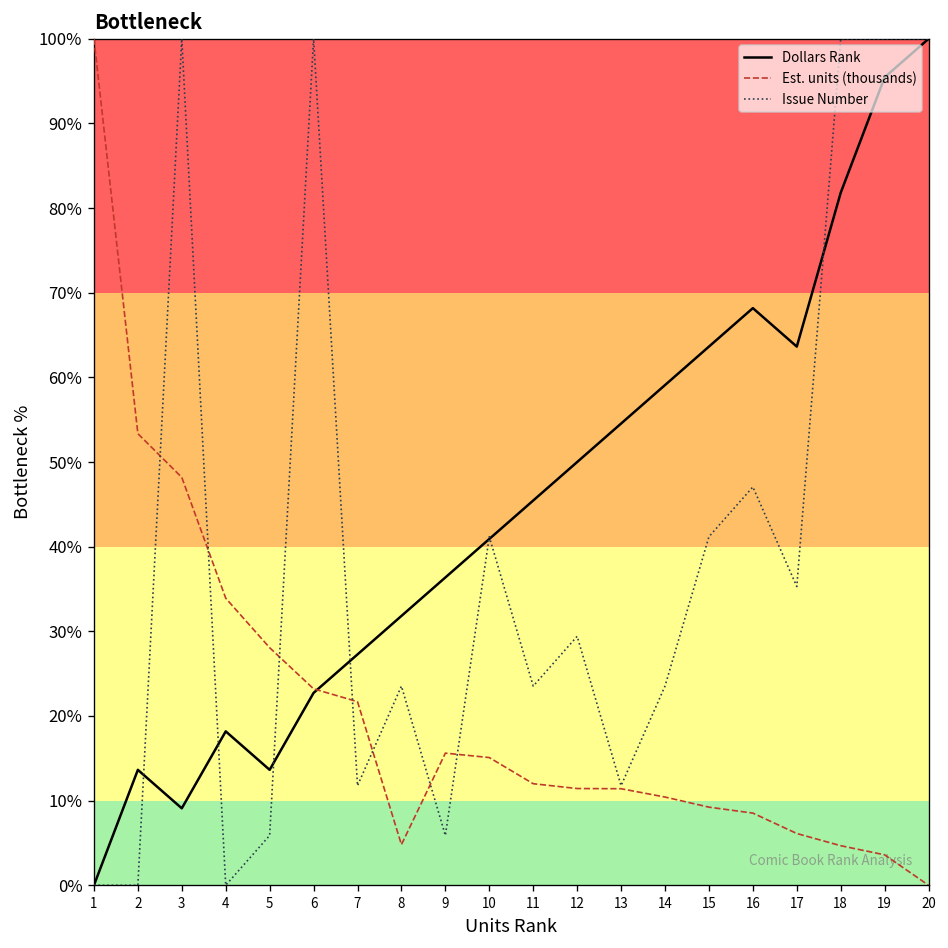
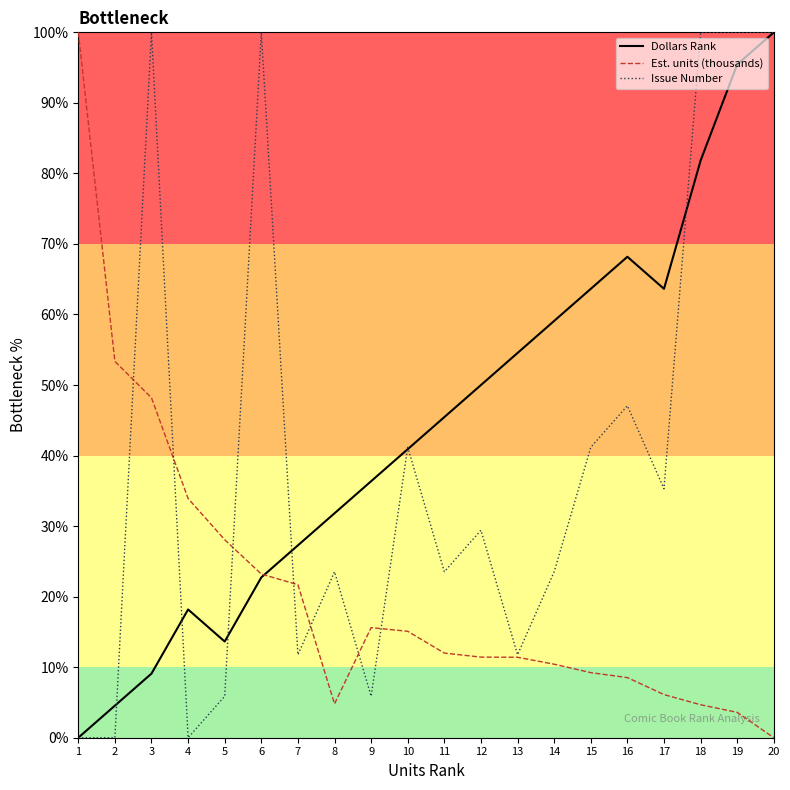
  {
    "Dollars Rank": {
-     "2": "14%",
+     "2": "5%",
      "3": "9%",
      "4": "18%",
      "5": "14%",
      "6": "23%",
      "7": "27%",
      "8": "32%",
      "9": "36%",
      "11": "45%",
      "12": "50%",
      "13": "55%",
      "14": "59%",
      "15": "64%",
      "16": "68%",
      "17": "64%",
      "18": "82%"
    },
    "Est. units (thousands)": {
      "1": "100%",
      "2": "53%",
      "3": "48%",
      "4": "34%",
      "5": "28%",
      "6": "23%",
      "7": "22%",
      "8": "5%",
      "9": "16%",
      "10": "15%",
      "11": "12%",
      "12": "11%",
      "13": "11%",
      "14": "10%",
      "15": "9%",
      "16": "9%",
      "17": "6%",
      "18": "5%",
      "19": "4%",
      "20": "0%"
    },
    "Issue Number": {
      "2": "0%",
      "3": "100%",
      "4": "0%",
      "5": "6%",
      "6": "100%",
      "7": "12%",
      "8": "24%",
      "9": "6%",
      "11": "24%",
      "12": "29%",
      "13": "12%",
      "14": "24%",
      "15": "41%",
      "16": "47%",
      "17": "35%",
      "18": "100%",
      "19": "100%"
    }
  }
